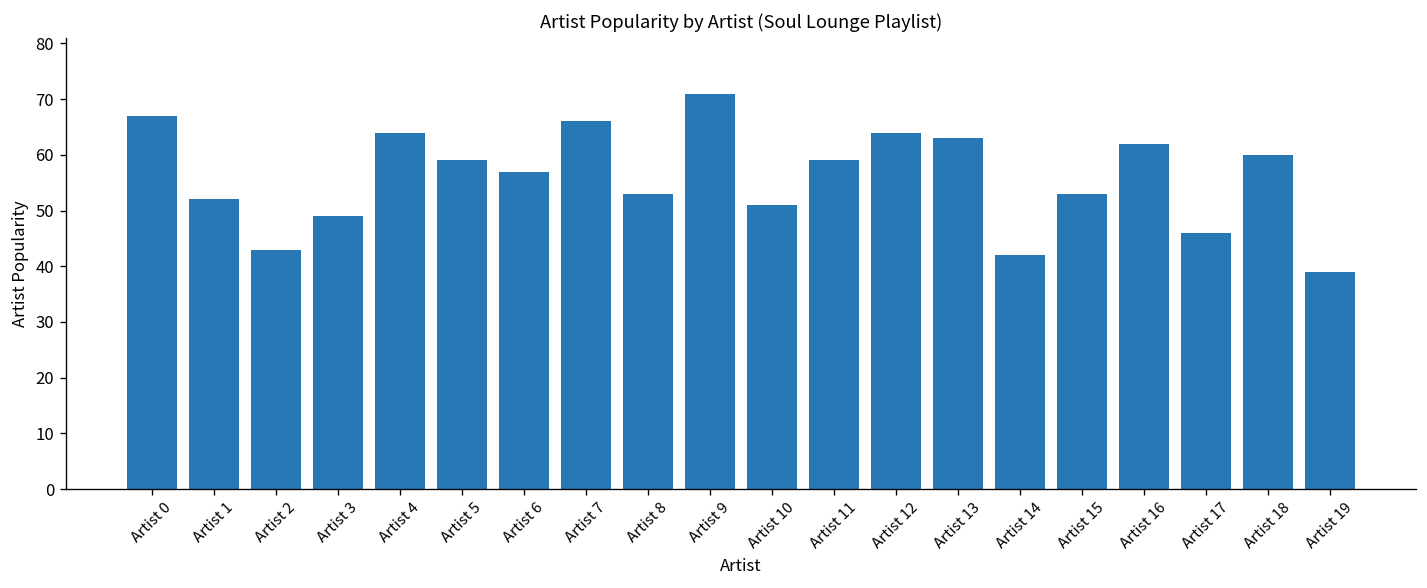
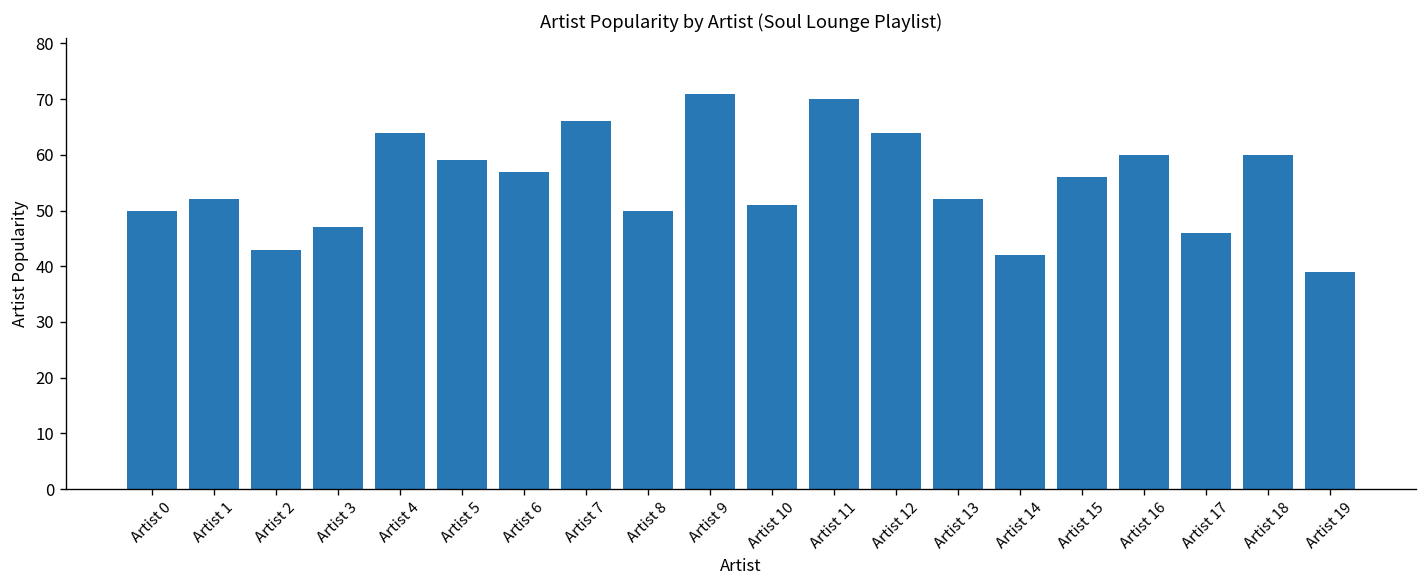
  {
-   "Artist 0": 67,
+   "Artist 0": 50,
    "Artist 1": 52,
    "Artist 2": 43,
-   "Artist 3": 49,
+   "Artist 3": 47,
    "Artist 4": 64,
    "Artist 5": 59,
    "Artist 6": 57,
    "Artist 7": 66,
-   "Artist 8": 53,
+   "Artist 8": 50,
    "Artist 9": 71,
    "Artist 10": 51,
-   "Artist 11": 59,
+   "Artist 11": 70,
    "Artist 12": 64,
-   "Artist 13": 63,
+   "Artist 13": 52,
    "Artist 14": 42,
-   "Artist 15": 53,
-   "Artist 16": 62,
+   "Artist 15": 56,
+   "Artist 16": 60,
    "Artist 17": 46,
    "Artist 18": 60,
    "Artist 19": 39
  }
